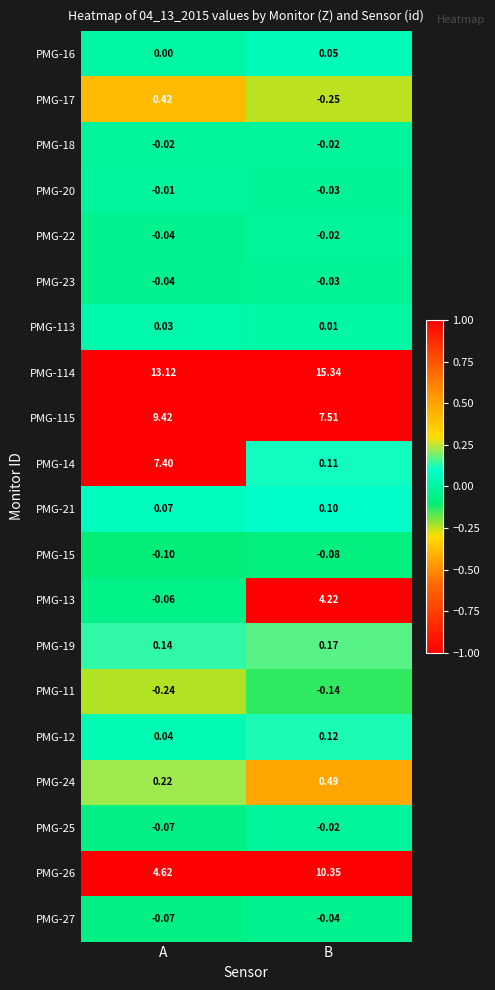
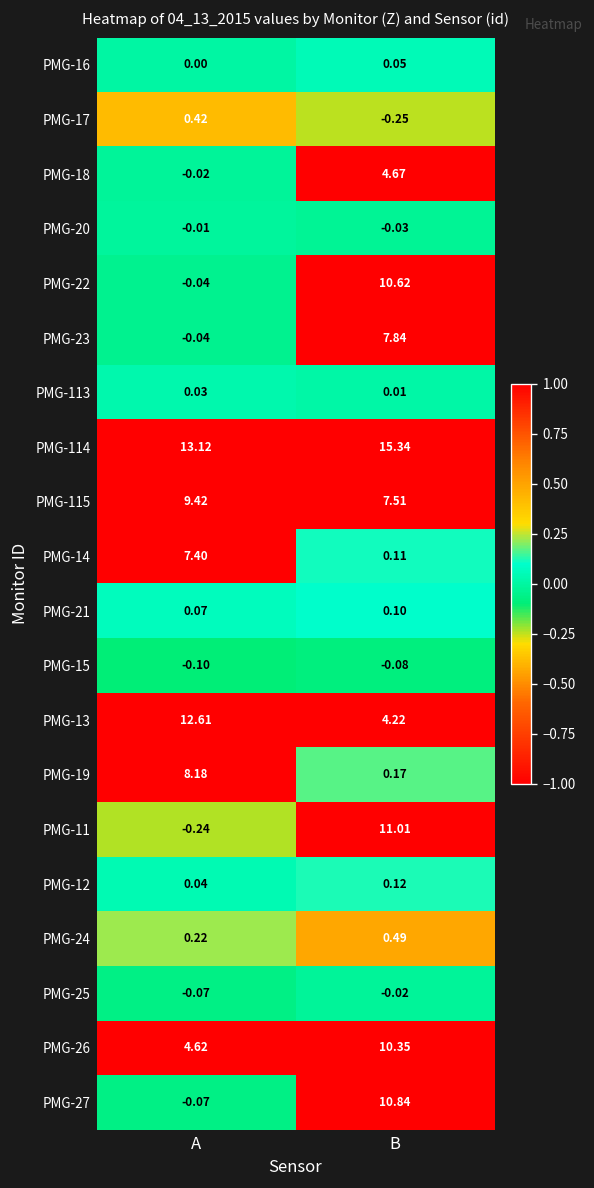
  {
    "PMG-16": {
      "A": 0.00,
      "B": 0.05
    },
    "PMG-17": {
      "A": 0.42,
      "B": -0.25
    },
    "PMG-18": {
      "A": -0.02,
-     "B": -0.02
+     "B": 4.67
    },
    "PMG-20": {
      "A": -0.01,
      "B": -0.03
    },
    "PMG-22": {
      "A": -0.04,
-     "B": -0.02
+     "B": 10.62
    },
    "PMG-23": {
      "A": -0.04,
-     "B": -0.03
+     "B": 7.84
    },
    "PMG-113": {
      "A": 0.03,
      "B": 0.01
    },
    "PMG-114": {
      "A": 13.12,
      "B": 15.34
    },
    "PMG-115": {
      "A": 9.42,
      "B": 7.51
    },
    "PMG-14": {
      "A": 7.40,
      "B": 0.11
    },
    "PMG-21": {
      "A": 0.07,
      "B": 0.10
    },
    "PMG-15": {
      "A": -0.10,
      "B": -0.08
    },
    "PMG-13": {
-     "A": -0.06,
+     "A": 12.61,
      "B": 4.22
    },
    "PMG-19": {
-     "A": 0.14,
+     "A": 8.18,
      "B": 0.17
    },
    "PMG-11": {
      "A": -0.24,
-     "B": -0.14
+     "B": 11.01
    },
    "PMG-12": {
      "A": 0.04,
      "B": 0.12
    },
    "PMG-24": {
      "A": 0.22,
      "B": 0.49
    },
    "PMG-25": {
      "A": -0.07,
      "B": -0.02
    },
    "PMG-26": {
      "A": 4.62,
      "B": 10.35
    },
    "PMG-27": {
      "A": -0.07,
-     "B": -0.04
+     "B": 10.84
    }
  }
